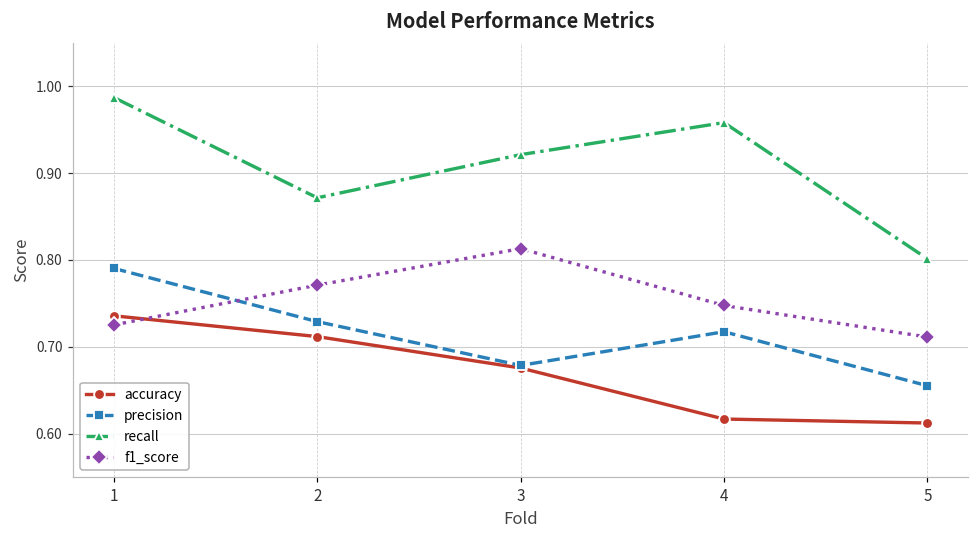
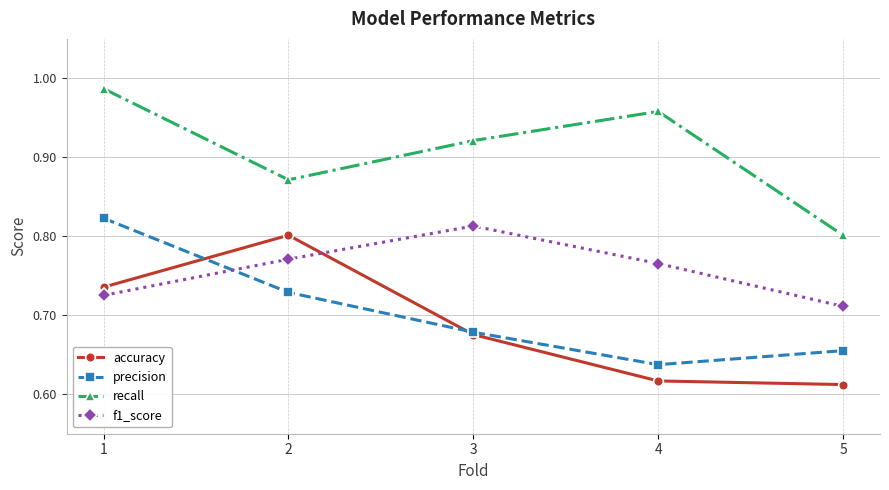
  {
    "accuracy": {
      "1": 0.74,
-     "2": 0.71,
+     "2": 0.80,
      "4": 0.62,
      "5": 0.61
    },
    "precision": {
-     "1": 0.79,
+     "1": 0.82,
      "2": 0.73,
-     "4": 0.72,
+     "4": 0.64,
      "5": 0.66
    },
    "recall": {
      "1": 0.99,
      "2": 0.87,
      "3": 0.92,
      "4": 0.96,
      "5": 0.80
    },
    "f1_score": {
      "1": 0.73,
      "2": 0.77,
      "3": 0.81,
-     "4": 0.75,
+     "4": 0.77,
      "5": 0.71
    }
  }
